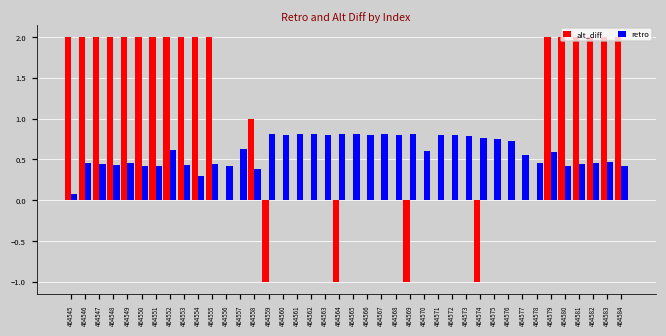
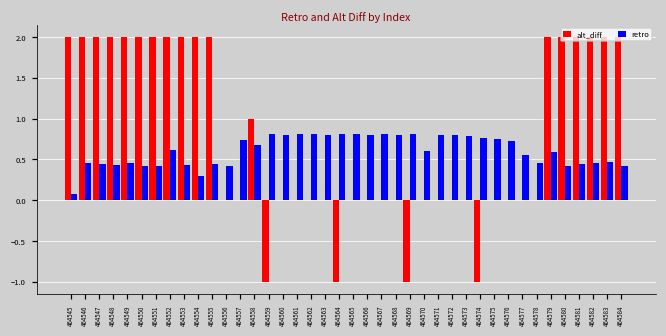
  {
    "alt_diff": {
      "464545": 2.0,
      "464546": 2.0,
      "464547": 2.0,
      "464548": 2.0,
      "464549": 2.0,
      "464550": 2.0,
      "464551": 2.0,
      "464552": 2.0,
      "464553": 2.0,
      "464554": 2.0,
      "464555": 2.0,
      "464556": 0.0,
      "464557": 0.0,
      "464558": 1.0,
      "464559": -1.0,
      "464560": 0.0,
      "464561": 0.0,
      "464562": 0.0,
      "464563": 0.0,
      "464564": -1.0,
      "464565": 0.0,
      "464566": 0.0,
      "464567": 0.0,
      "464568": 0.0,
      "464569": -1.0,
      "464570": 0.0,
      "464571": 0.0,
      "464572": 0.0,
      "464573": 0.0,
      "464574": -1.0,
      "464575": 0.0,
      "464576": 0.0,
      "464577": 0.0,
      "464578": 0.0,
      "464579": 2.0
    },
    "retro": {
      "464545": 0.1,
      "464546": 0.5,
      "464547": 0.4,
      "464548": 0.4,
      "464549": 0.5,
      "464550": 0.4,
      "464551": 0.4,
      "464552": 0.6,
      "464553": 0.4,
      "464554": 0.3,
      "464555": 0.4,
      "464556": 0.4,
-     "464557": 0.6,
-     "464558": 0.4,
+     "464557": 0.7,
+     "464558": 0.7,
      "464559": 0.8,
      "464560": 0.8,
      "464561": 0.8,
      "464562": 0.8,
      "464563": 0.8,
      "464564": 0.8,
      "464565": 0.8,
      "464566": 0.8,
      "464567": 0.8,
      "464568": 0.8,
      "464569": 0.8,
      "464570": 0.6,
      "464571": 0.8,
      "464572": 0.8,
      "464573": 0.8,
      "464574": 0.8,
      "464575": 0.7,
      "464576": 0.7,
      "464577": 0.5,
      "464578": 0.5,
      "464579": 0.6,
      "464580": 0.4,
      "464581": 0.4,
      "464582": 0.5,
      "464583": 0.5,
      "464584": 0.4
    }
  }
